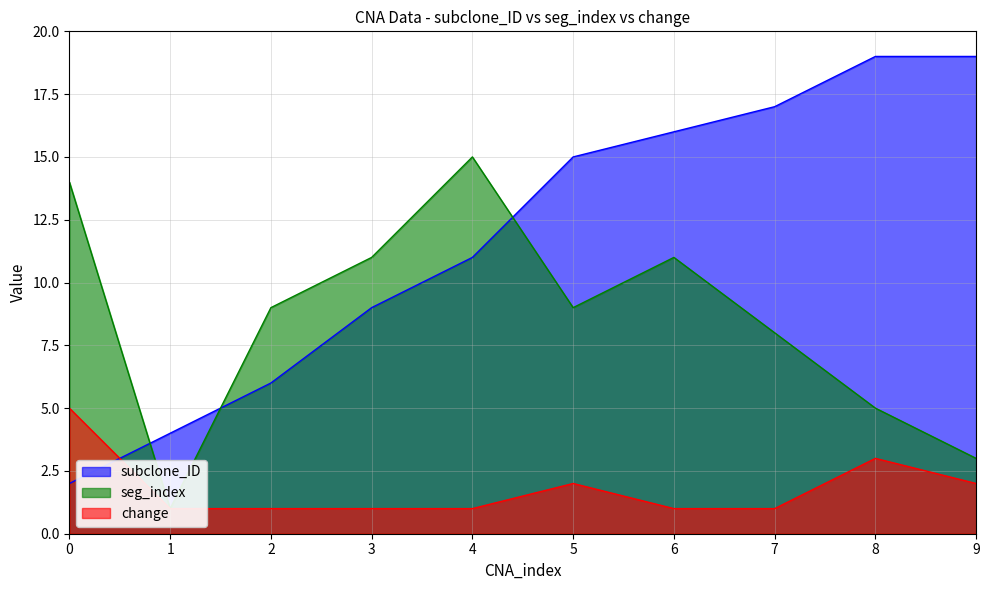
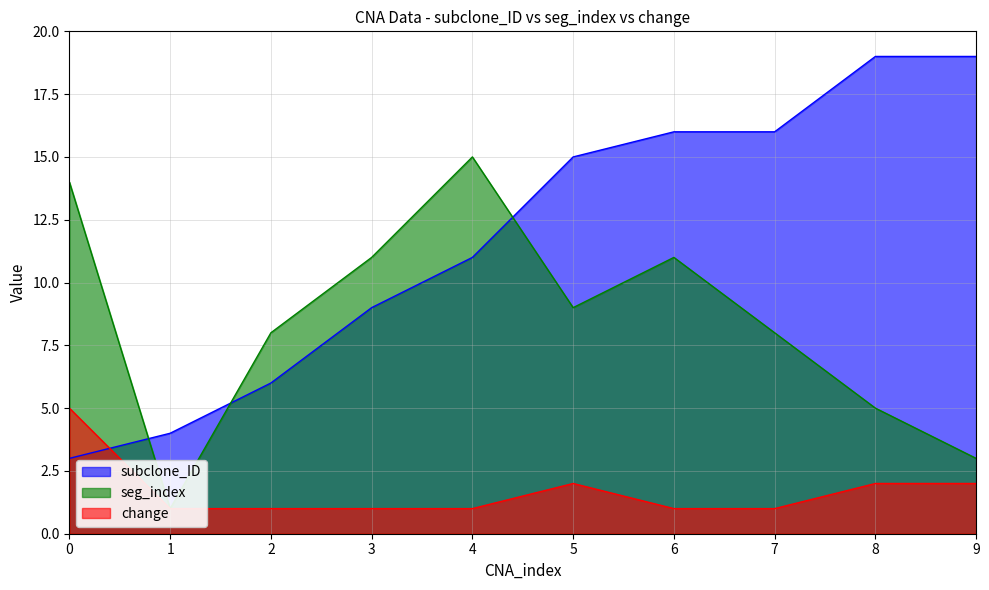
  {
    "subclone_ID": {
-     "0": 2,
+     "0": 3,
      "1": 4,
      "2": 6,
      "3": 9,
      "4": 11,
      "5": 15,
      "6": 16,
-     "7": 17,
+     "7": 16,
      "8": 19,
      "9": 19
    },
    "seg_index": {
      "0": 14,
-     "2": 9,
+     "2": 8,
      "3": 11,
      "4": 15,
      "5": 9,
      "6": 11,
      "7": 8,
      "8": 5,
      "9": 3
    },
    "change": {
      "0": 5,
      "2": 1,
      "3": 1,
      "4": 1,
      "5": 2,
      "6": 1,
      "7": 1,
-     "8": 3,
+     "8": 2,
      "9": 2
    }
  }
